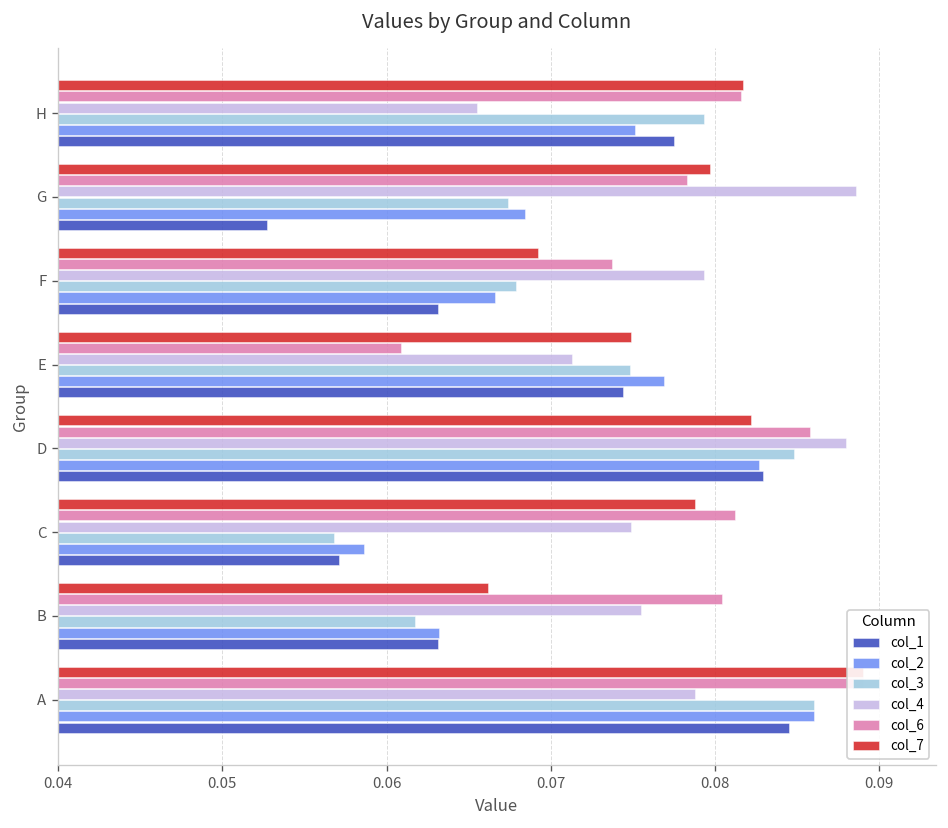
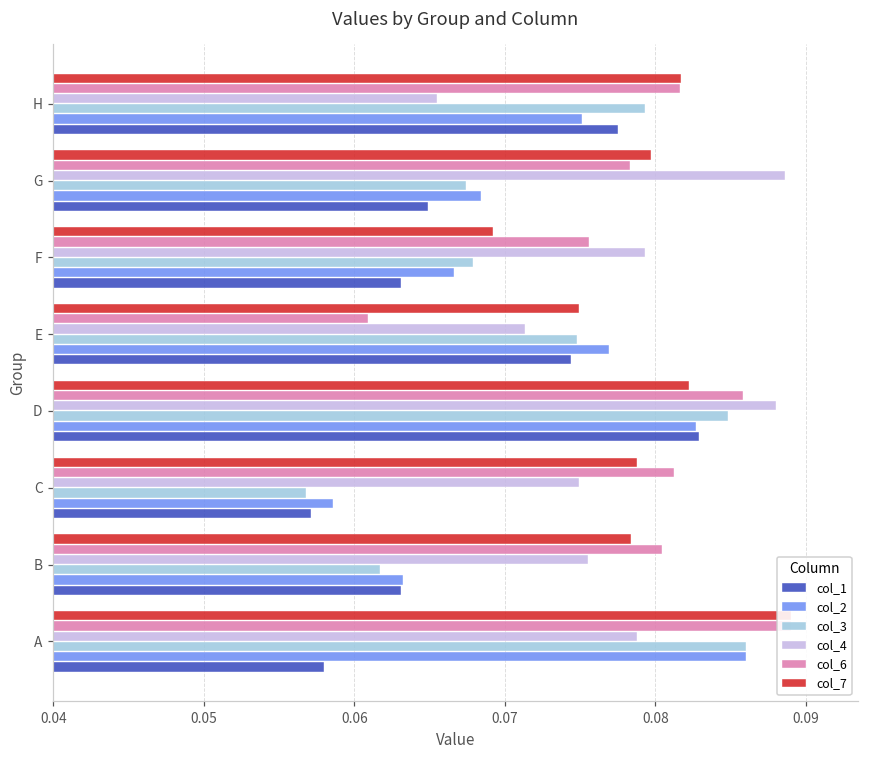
  {
    "col_1": {
      "H": 0.0775,
-     "G": 0.0527,
+     "G": 0.0649,
      "F": 0.0631,
      "E": 0.0744,
      "D": 0.0829,
      "C": 0.0571,
      "B": 0.0631,
-     "A": 0.0845
+     "A": 0.0580
    },
    "col_2": {
      "H": 0.0751,
      "G": 0.0684,
      "F": 0.0666,
      "E": 0.0769,
      "D": 0.0827,
      "C": 0.0586,
      "B": 0.0632,
      "A": 0.0860
    },
    "col_6": {
      "H": 0.0816,
      "G": 0.0783,
-     "F": 0.0737,
+     "F": 0.0756,
      "E": 0.0609,
      "D": 0.0858,
      "C": 0.0812,
      "B": 0.0804
    },
    "col_7": {
      "H": 0.0817,
      "G": 0.0797,
      "F": 0.0692,
      "E": 0.0749,
      "D": 0.0822,
      "C": 0.0788,
-     "B": 0.0662
+     "B": 0.0784
    }
  }
